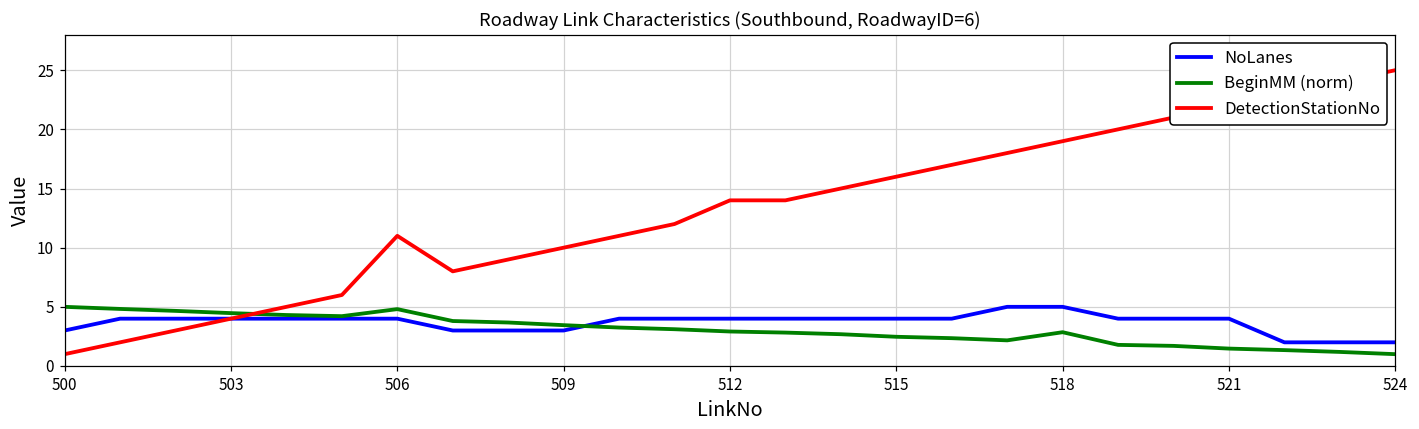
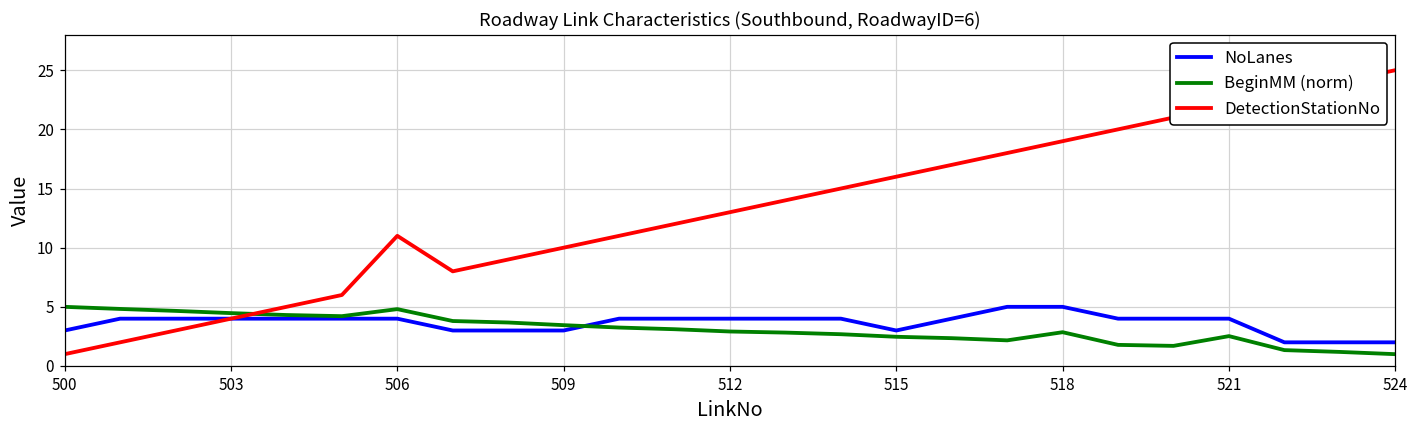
  {
    "NoLanes": {
      "500": 3,
      "506": 4,
      "509": 3,
      "512": 4,
-     "515": 4,
+     "515": 3,
      "518": 5,
      "521": 4,
      "524": 2
    },
    "BeginMM (norm)": {
      "500": 5.0,
      "503": 4.5,
      "506": 4.8,
      "509": 3.5,
      "512": 2.9,
      "515": 2.5,
      "518": 2.9,
-     "521": 1.5,
+     "521": 2.5,
      "524": 1.0
    },
    "DetectionStationNo": {
      "500": 1,
      "506": 11,
      "509": 10,
-     "512": 14,
+     "512": 13,
      "515": 16,
      "518": 19,
      "524": 25
    }
  }
